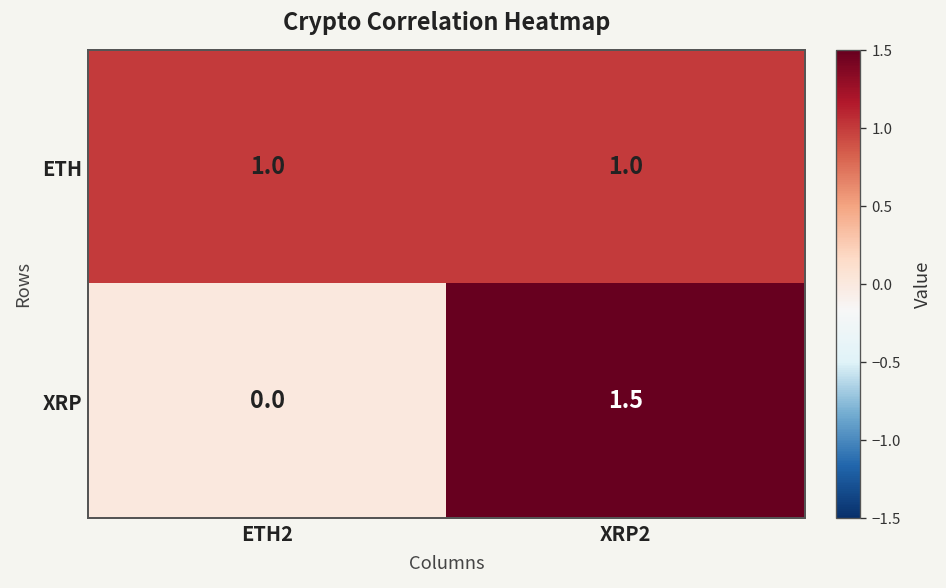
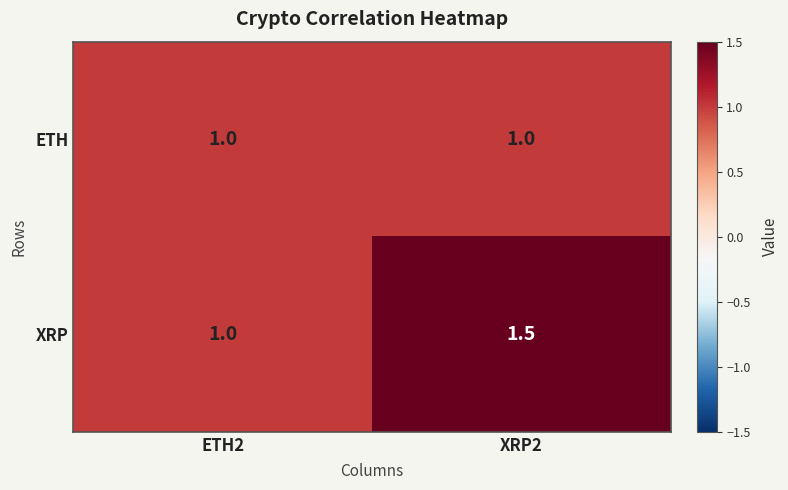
  {
    "ETH": {
      "ETH2": 1.0,
      "XRP2": 1.0
    },
    "XRP": {
-     "ETH2": 0.0,
+     "ETH2": 1.0,
      "XRP2": 1.5
    }
  }
